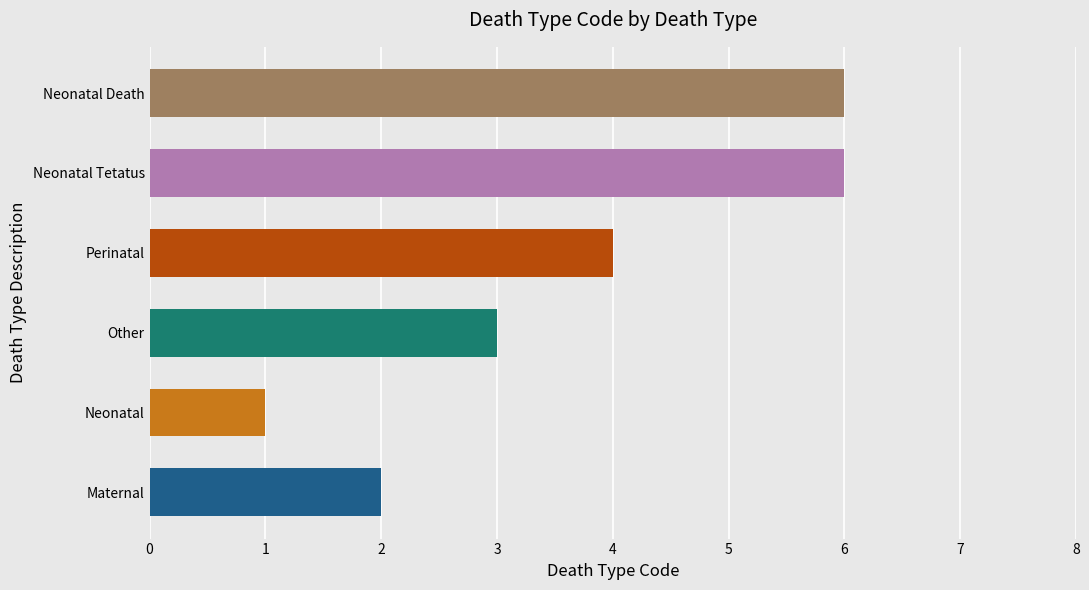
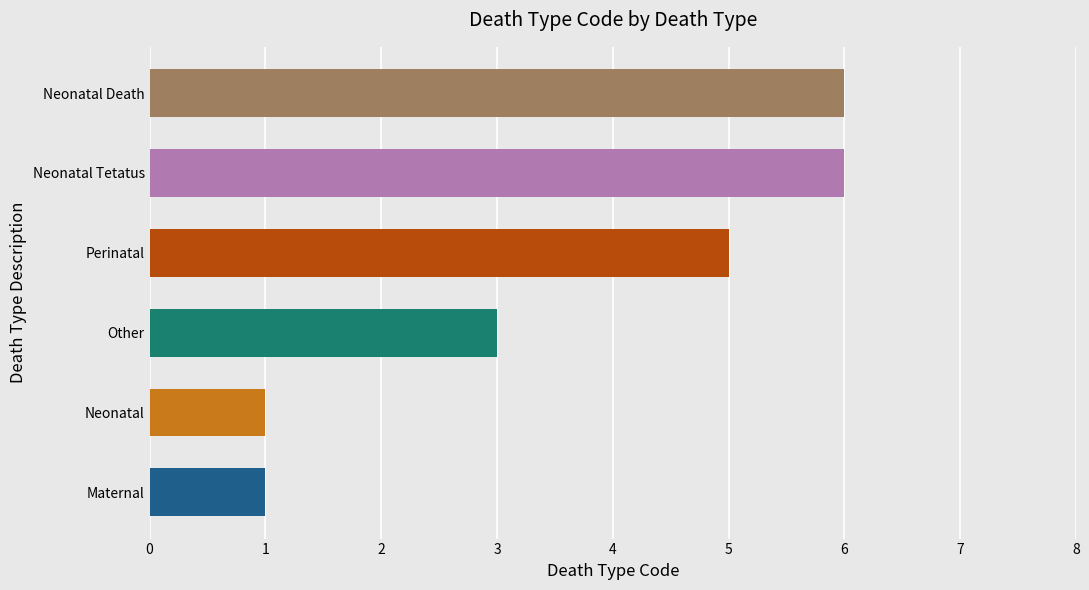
  {
    "Neonatal Death": 6,
    "Neonatal Tetatus": 6,
-   "Perinatal": 4,
+   "Perinatal": 5,
    "Other": 3,
    "Neonatal": 1,
-   "Maternal": 2
+   "Maternal": 1
  }
